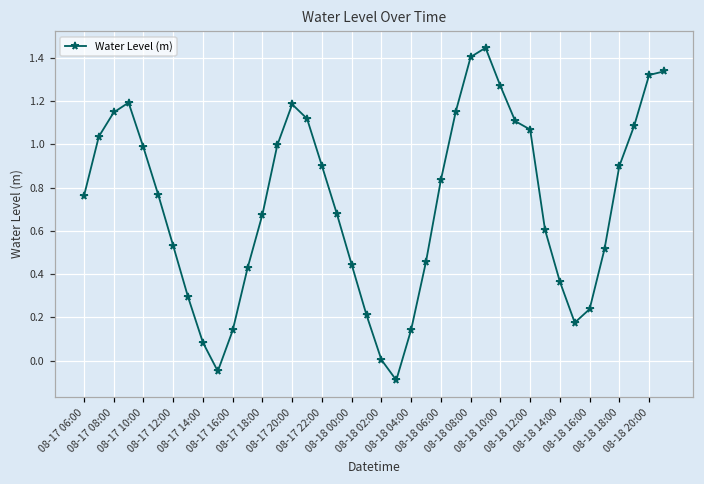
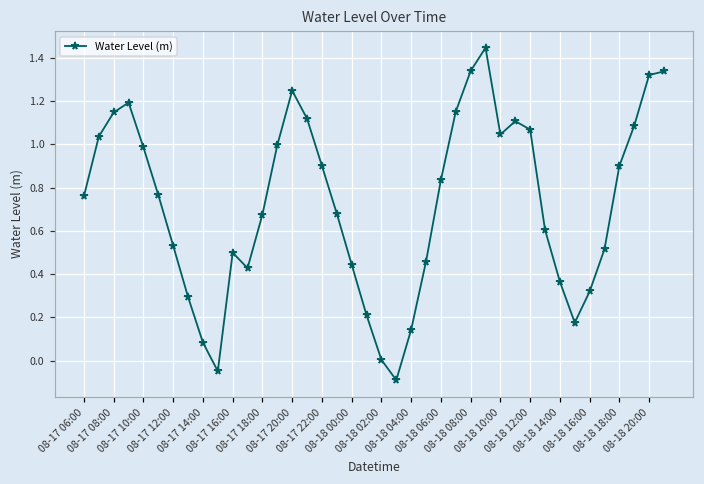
  {
    "08-17 06:00": 0.76,
    "08-17 08:00": 1.15,
    "08-17 10:00": 0.99,
    "08-17 12:00": 0.53,
    "08-17 14:00": 0.08,
-   "08-17 16:00": 0.14,
+   "08-17 16:00": 0.50,
    "08-17 18:00": 0.68,
-   "08-17 20:00": 1.19,
+   "08-17 20:00": 1.25,
    "08-17 22:00": 0.90,
    "08-18 00:00": 0.44,
    "08-18 02:00": 0.00,
    "08-18 04:00": 0.14,
    "08-18 06:00": 0.84,
-   "08-18 08:00": 1.40,
-   "08-18 10:00": 1.27,
+   "08-18 08:00": 1.34,
+   "08-18 10:00": 1.05,
    "08-18 12:00": 1.07,
    "08-18 14:00": 0.37,
-   "08-18 16:00": 0.24,
+   "08-18 16:00": 0.32,
    "08-18 18:00": 0.90,
    "08-18 20:00": 1.32
  }
